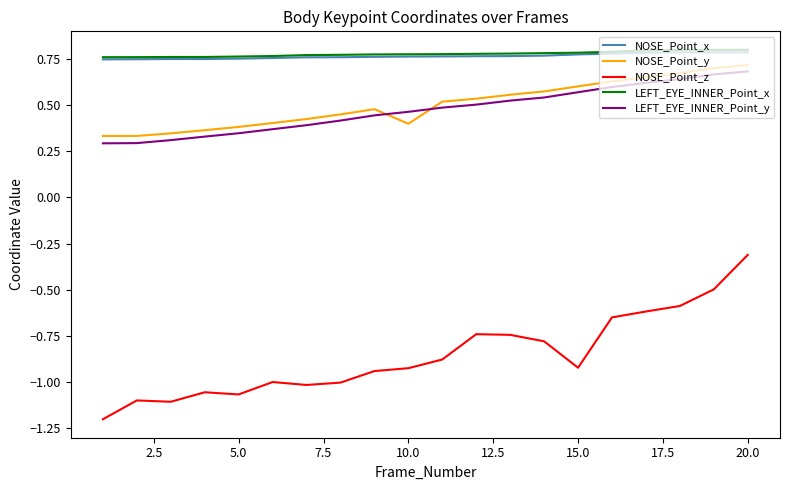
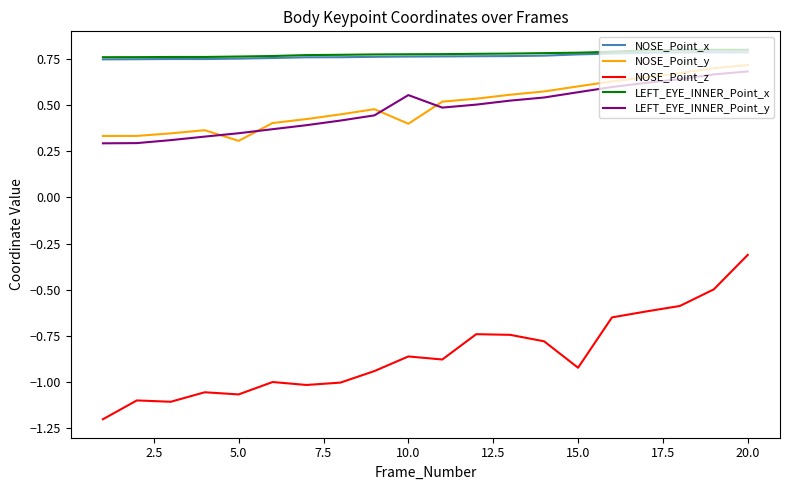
  {
    "NOSE_Point_y": {
-     "5.0": 0.38,
+     "5.0": 0.31,
      "10.0": 0.40,
      "15.0": 0.60
    },
    "NOSE_Point_z": {
      "5.0": -1.07,
-     "10.0": -0.93,
+     "10.0": -0.86,
      "15.0": -0.92,
      "20.0": -0.31
    },
    "LEFT_EYE_INNER_Point_y": {
      "5.0": 0.35,
-     "10.0": 0.47,
+     "10.0": 0.56,
      "15.0": 0.57
    }
  }
